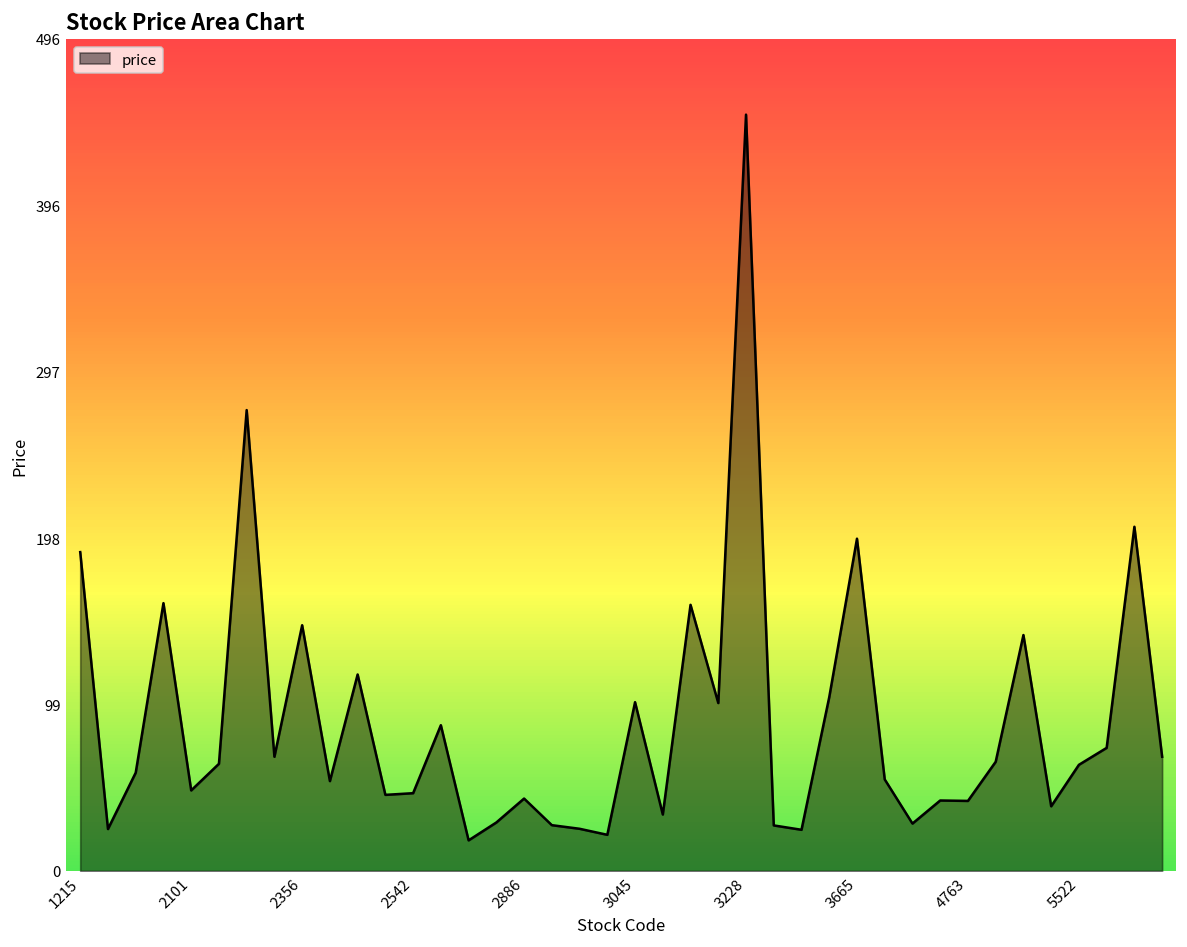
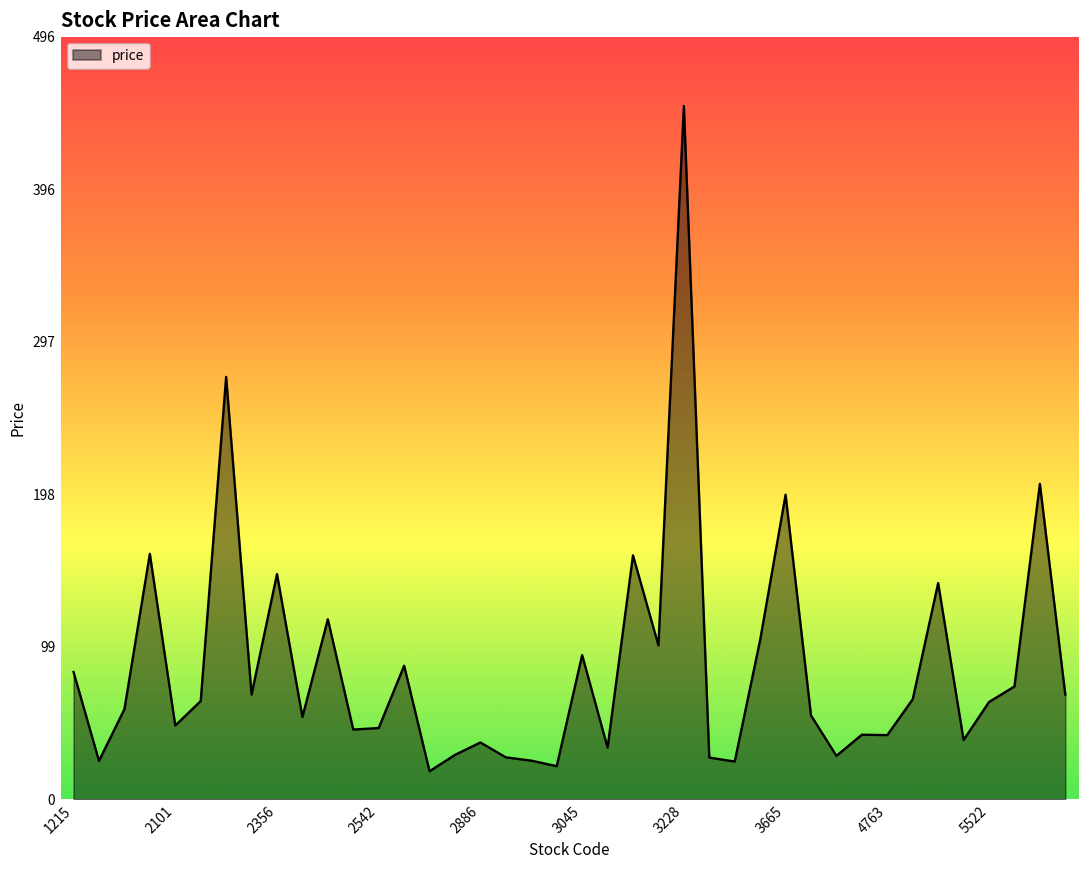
  {
-   "1215": 190,
+   "1215": 83,
    "2101": 48,
    "2356": 146,
    "2542": 46,
-   "2886": 43,
-   "3045": 101,
+   "2886": 37,
+   "3045": 94,
    "3228": 451,
    "3665": 198,
    "4763": 42,
    "5522": 63
  }
